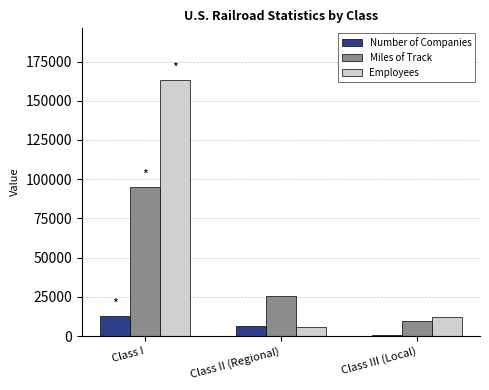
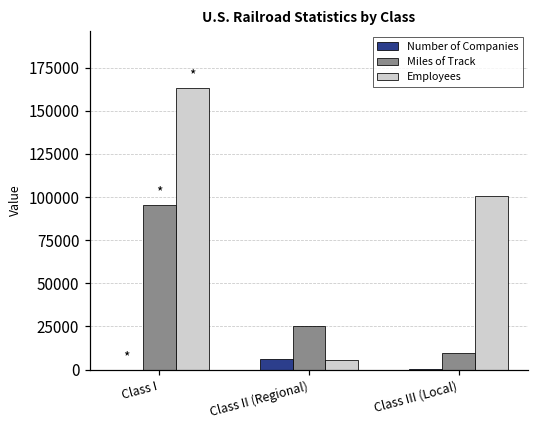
  {
    "Number of Companies": {
-     "Class I": 13000,
+     "Class I": 0,
      "Class II (Regional)": 6000
    },
    "Miles of Track": {
      "Class I": 95000,
      "Class II (Regional)": 25000,
      "Class III (Local)": 10000
    },
    "Employees": {
      "Class I": 163000,
      "Class II (Regional)": 6000,
-     "Class III (Local)": 12000
+     "Class III (Local)": 100000
    }
  }
